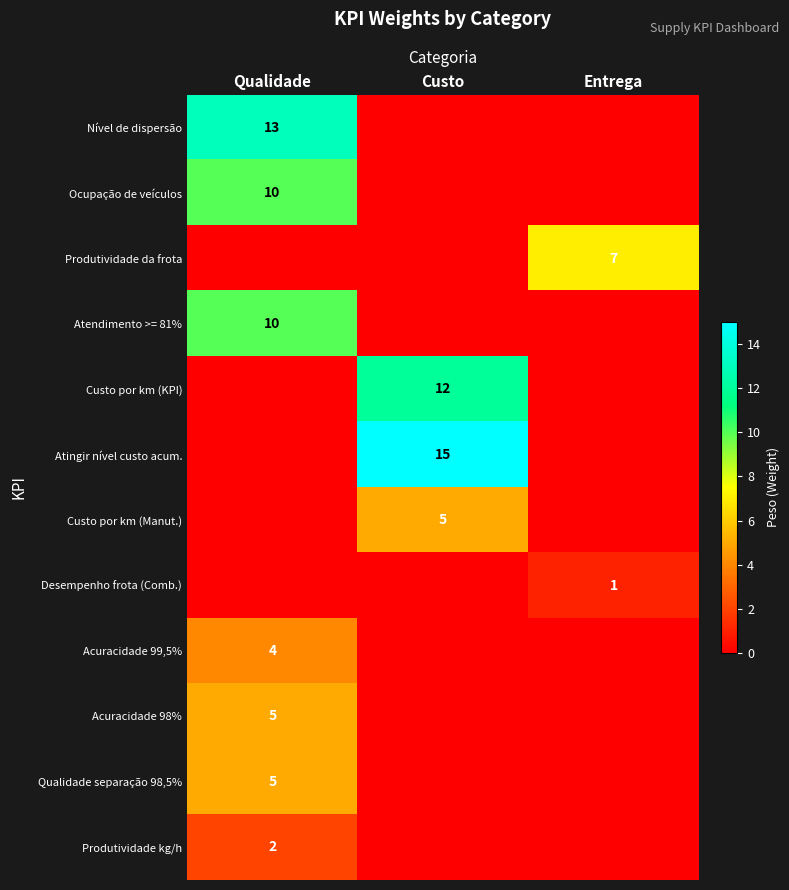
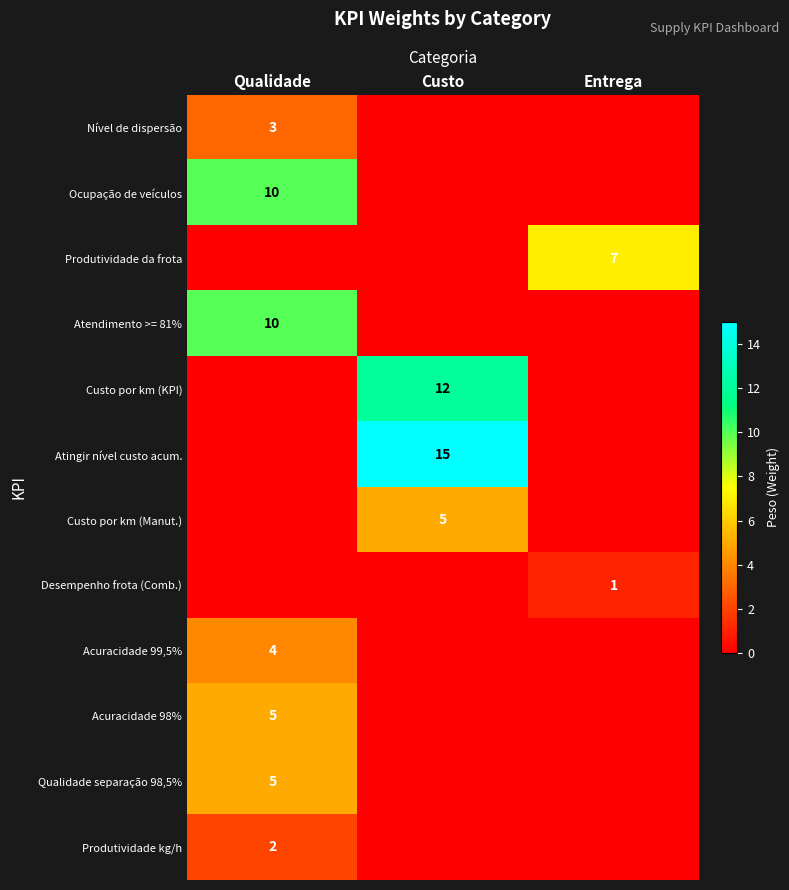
  {
    "Nível de dispersão": {
-     "Qualidade": 13
+     "Qualidade": 3
    },
    "Ocupação de veículos": {
      "Qualidade": 10
    },
    "Produtividade da frota": {
      "Entrega": 7
    },
    "Atendimento >= 81%": {
      "Qualidade": 10
    },
    "Custo por km (KPI)": {
      "Custo": 12
    },
    "Atingir nível custo acum.": {
      "Custo": 15
    },
    "Custo por km (Manut.)": {
      "Custo": 5
    },
    "Desempenho frota (Comb.)": {
      "Entrega": 1
    },
    "Acuracidade 99,5%": {
      "Qualidade": 4
    },
    "Acuracidade 98%": {
      "Qualidade": 5
    },
    "Qualidade separação 98,5%": {
      "Qualidade": 5
    },
    "Produtividade kg/h": {
      "Qualidade": 2
    }
  }
